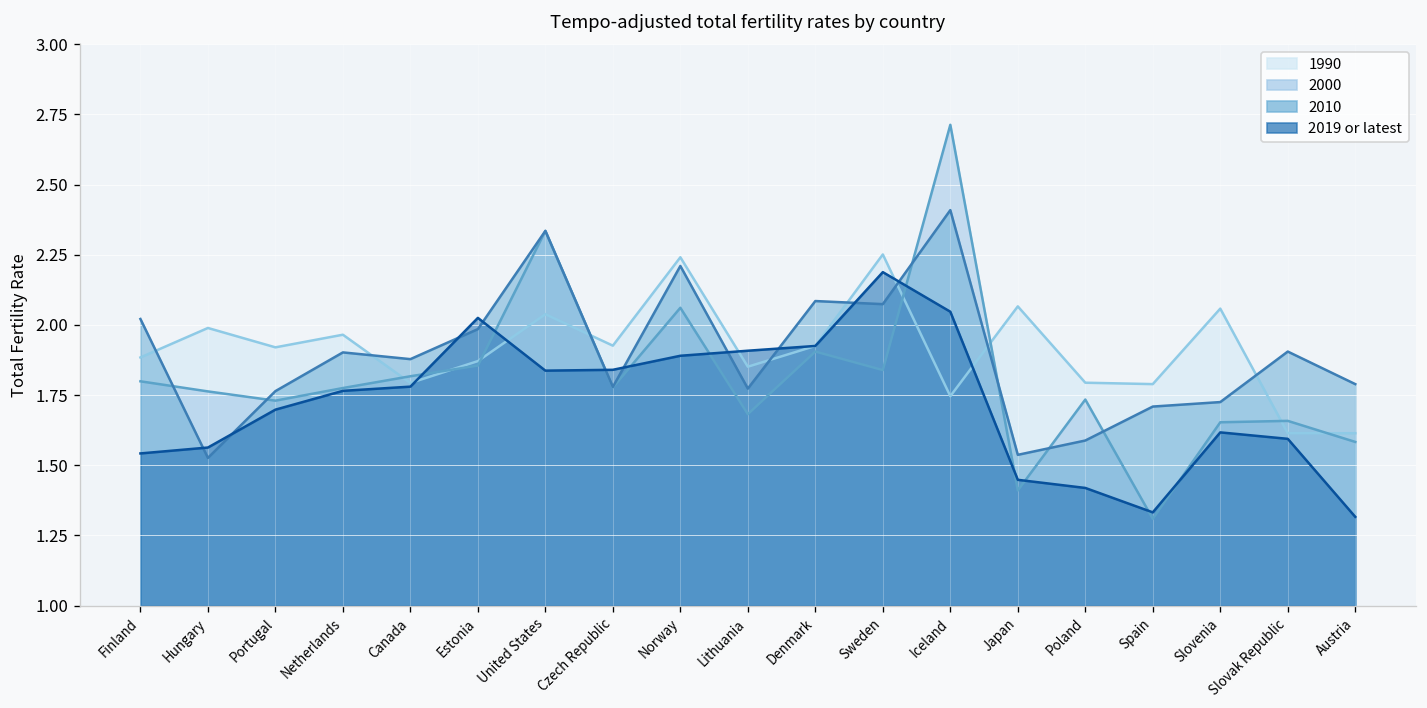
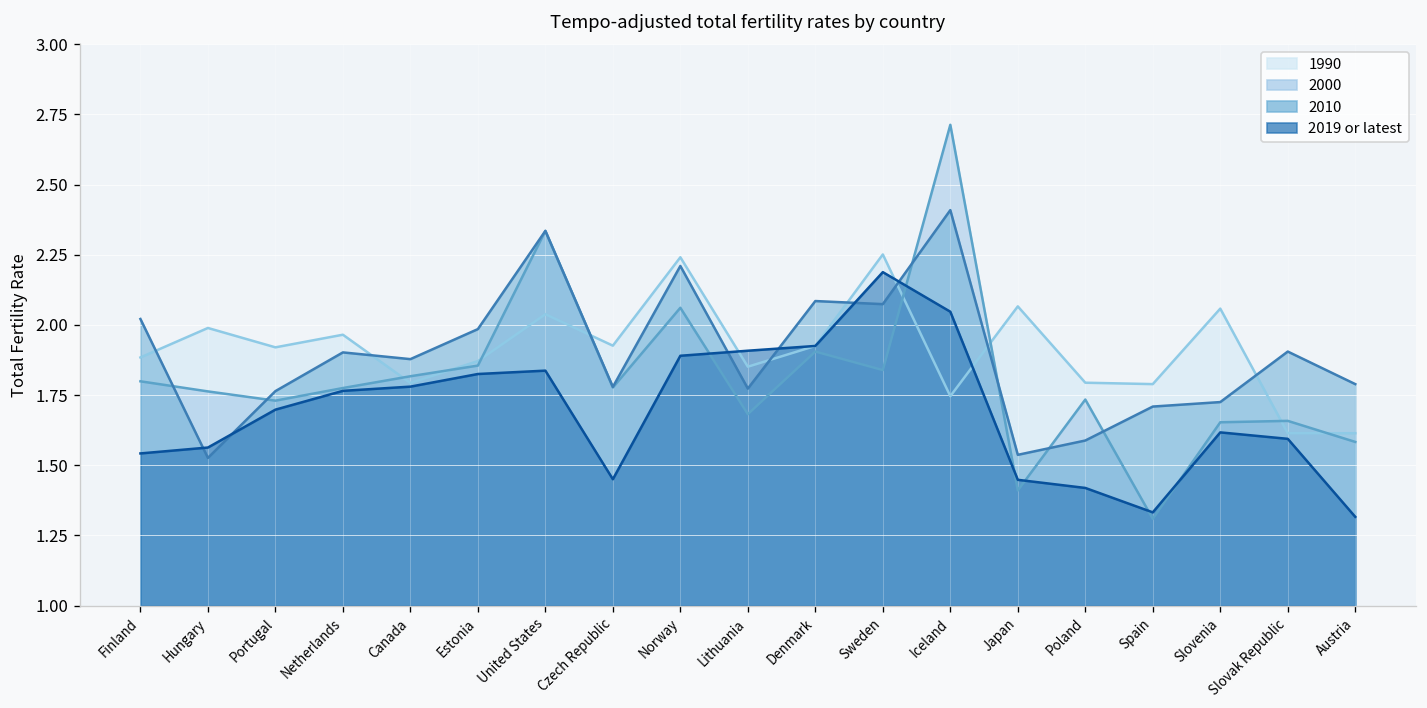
  {
    "2019 or latest": {
      "Finland": 1.54,
      "Hungary": 1.56,
      "Portugal": 1.70,
      "Canada": 1.78,
-     "Estonia": 2.03,
+     "Estonia": 1.83,
      "United States": 1.84,
-     "Czech Republic": 1.84,
+     "Czech Republic": 1.45,
      "Norway": 1.89,
      "Lithuania": 1.91,
      "Sweden": 2.19,
      "Iceland": 2.05,
      "Japan": 1.45,
      "Poland": 1.42,
      "Spain": 1.33,
      "Slovenia": 1.62,
      "Slovak Republic": 1.59,
      "Austria": 1.32
    }
  }
